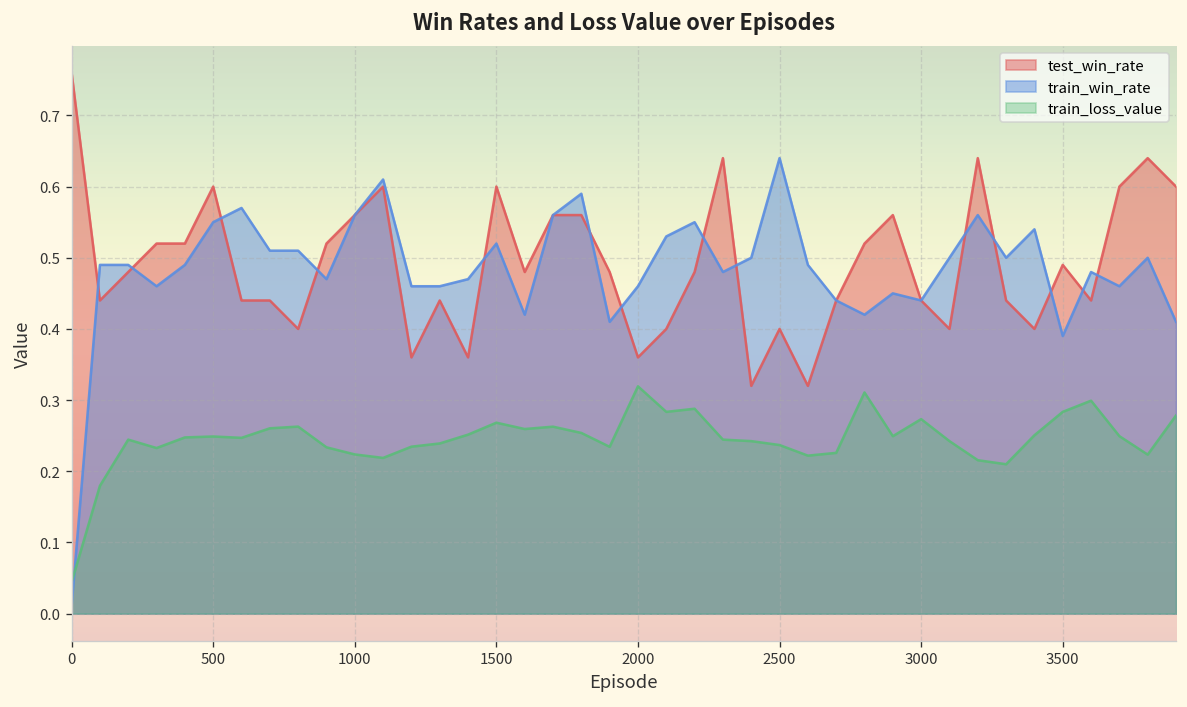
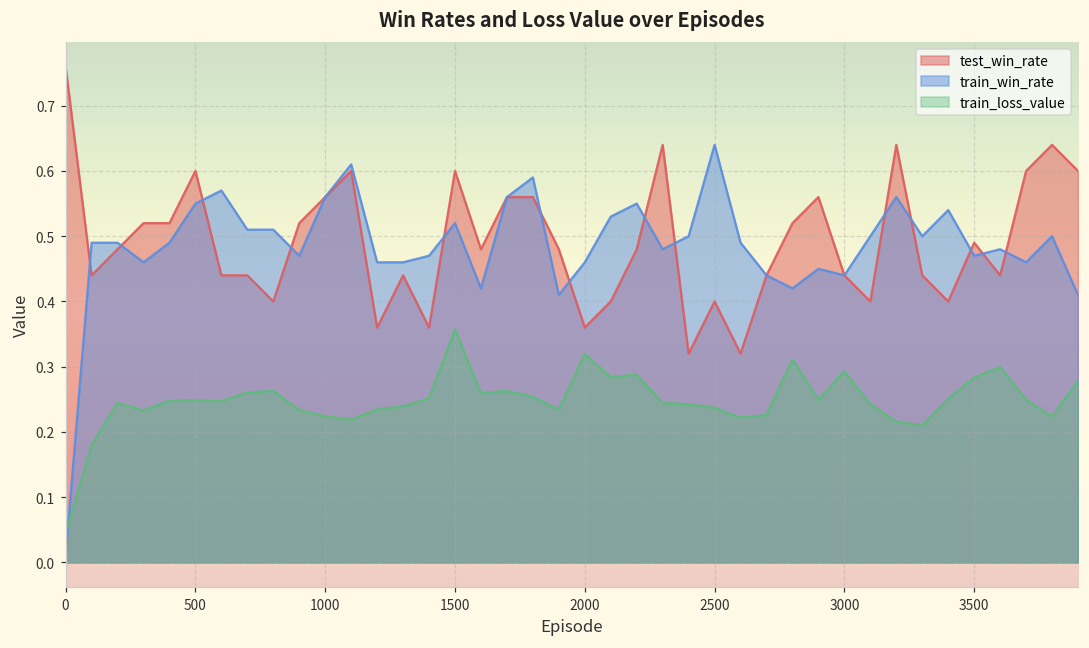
  {
    "test_win_rate": {
      "0": 0.76,
      "500": 0.60,
      "1500": 0.60,
      "2000": 0.36,
      "2500": 0.40,
      "3500": 0.49
    },
    "train_win_rate": {
      "0": 0.01,
      "500": 0.55,
      "1500": 0.52,
      "2000": 0.46,
      "2500": 0.64,
-     "3500": 0.39
+     "3500": 0.47
    },
    "train_loss_value": {
      "0": 0.04,
      "500": 0.25,
      "1000": 0.22,
-     "1500": 0.27,
+     "1500": 0.36,
      "2000": 0.32,
      "2500": 0.24,
-     "3000": 0.27,
+     "3000": 0.29,
      "3500": 0.28
    }
  }
